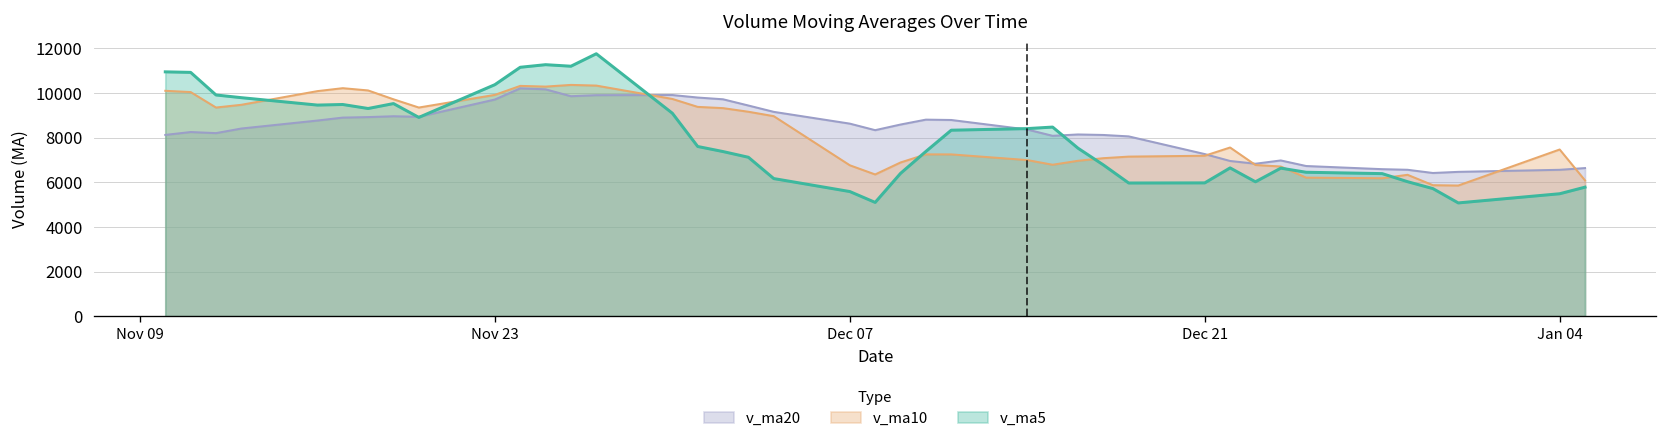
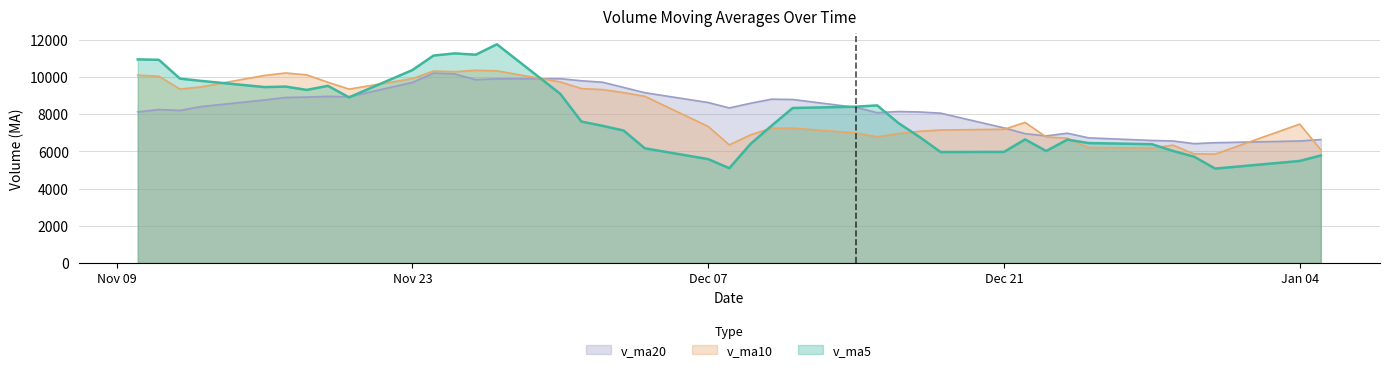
  {
    "v_ma10": {
      "Nov 23": 9900,
-     "Dec 07": 6800,
+     "Dec 07": 7300,
      "Jan 04": 7500
    }
  }
